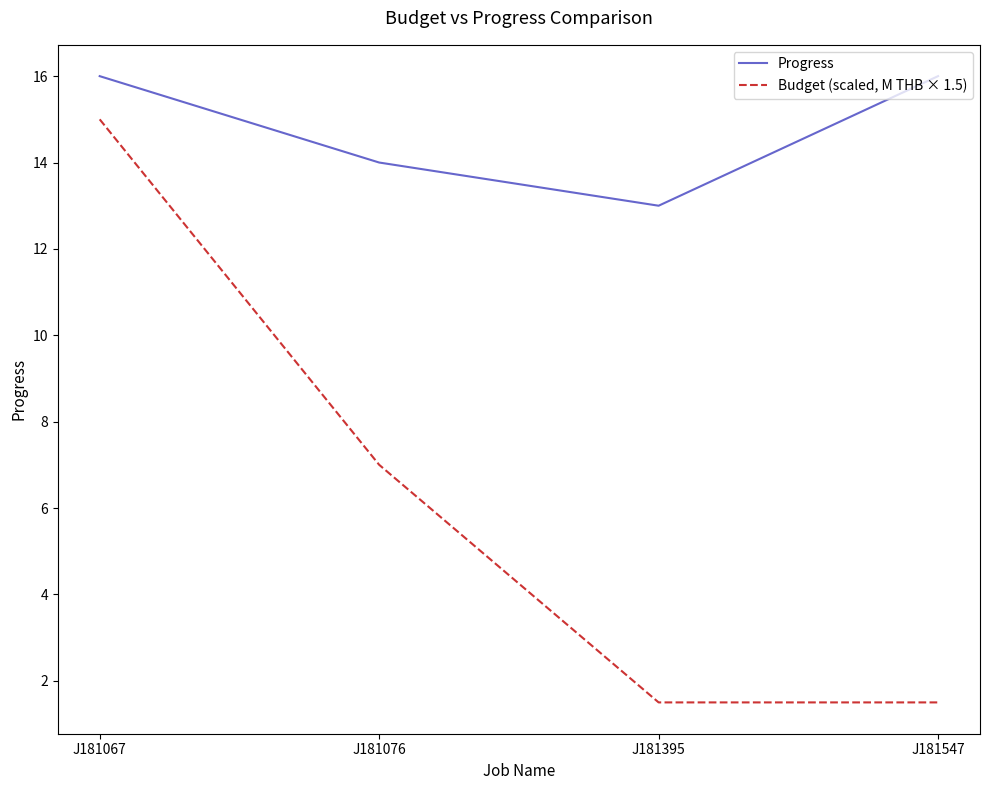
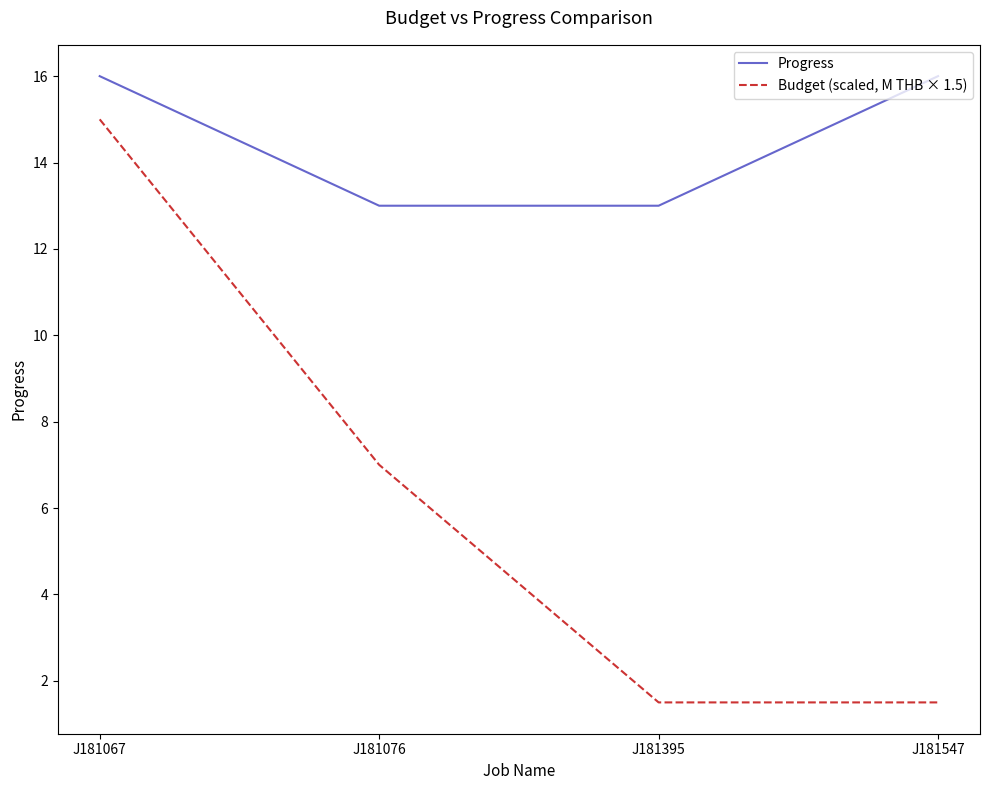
  {
    "Progress": {
      "J181067": 16,
-     "J181076": 14,
+     "J181076": 13,
      "J181395": 13
    },
    "Budget (scaled, M THB × 1.5)": {
      "J181067": 15,
      "J181076": 7,
      "J181395": 1.5,
      "J181547": 1.5
    }
  }
